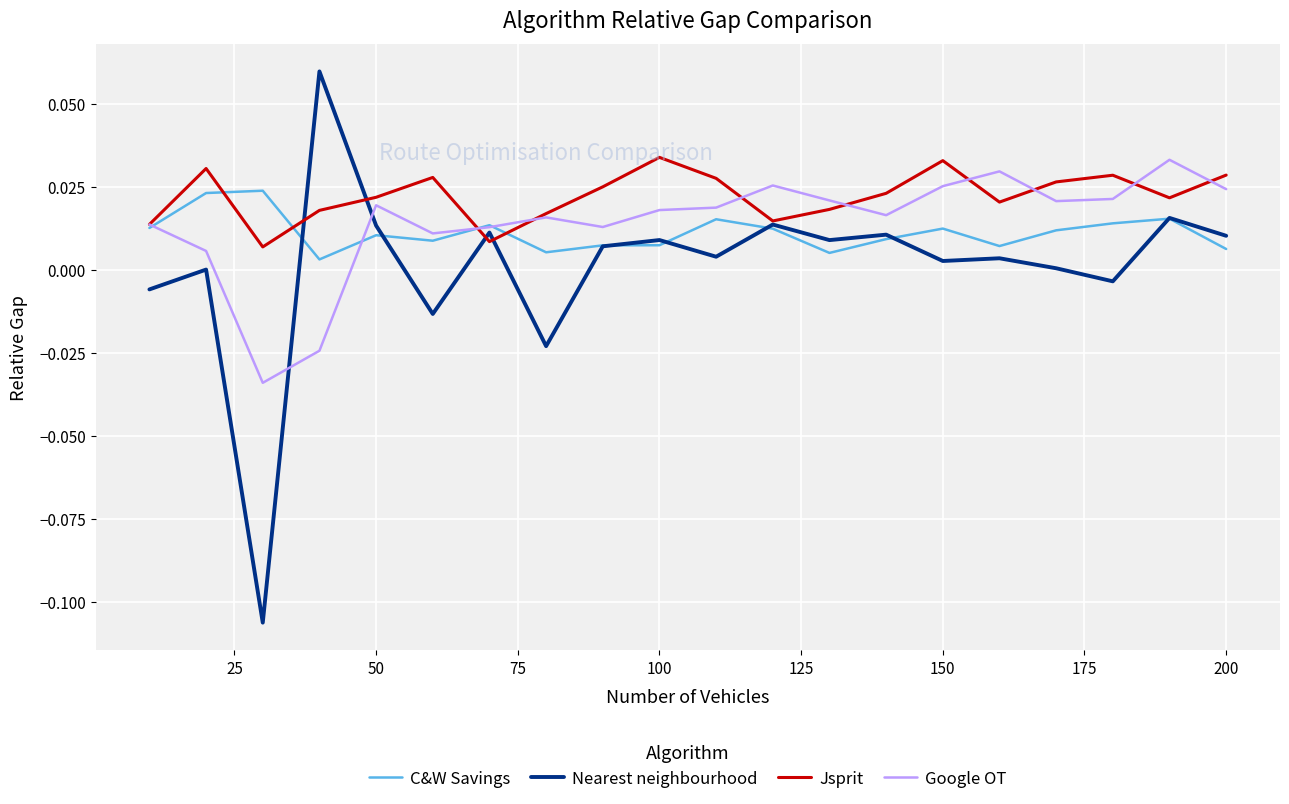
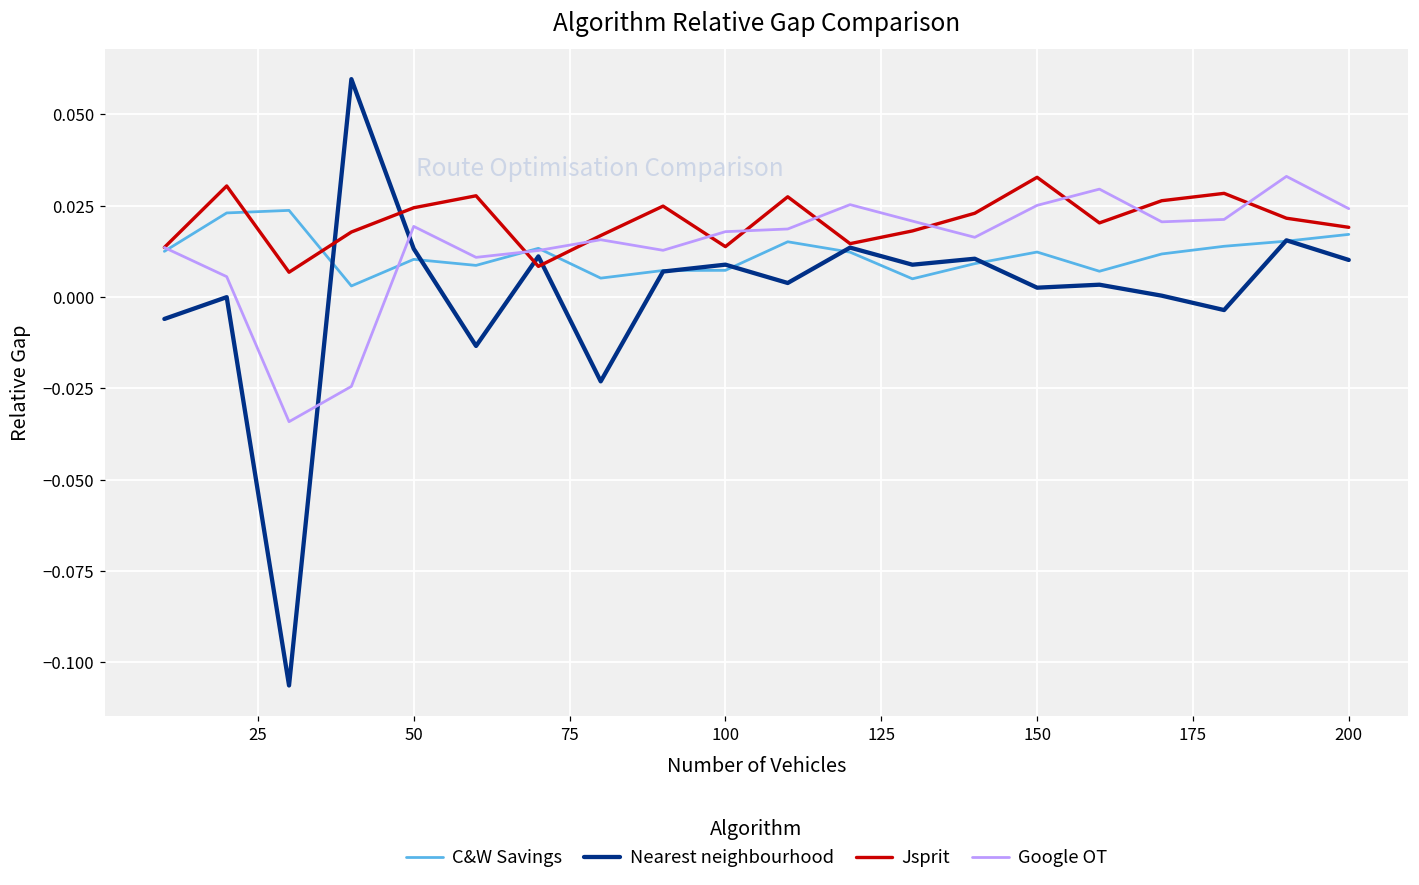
  {
    "C&W Savings": {
      "50": 0.010,
      "100": 0.007,
      "150": 0.012,
-     "200": 0.006
+     "200": 0.017
    },
    "Nearest neighbourhood": {
      "50": 0.013,
      "100": 0.009,
      "150": 0.003,
      "200": 0.010
    },
    "Jsprit": {
-     "50": 0.022,
-     "100": 0.034,
+     "50": 0.024,
+     "100": 0.014,
      "150": 0.033,
-     "200": 0.028
+     "200": 0.019
    },
    "Google OT": {
      "50": 0.019,
      "100": 0.018,
      "150": 0.025,
      "200": 0.024
    }
  }
